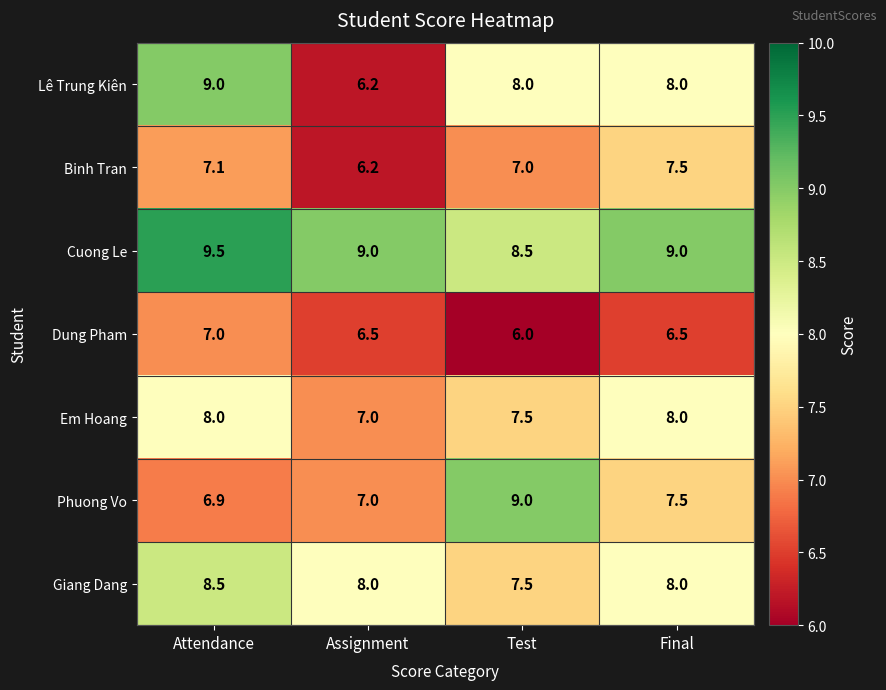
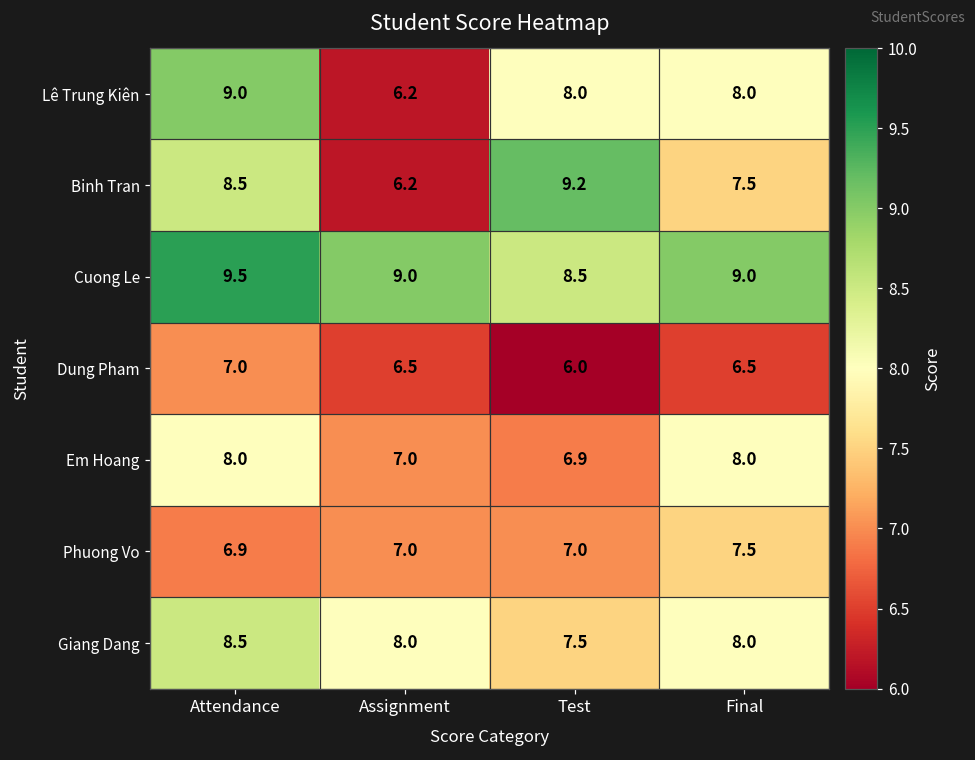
  {
    "Lê Trung Kiên": {
      "Attendance": 9.0,
      "Assignment": 6.2,
      "Test": 8.0,
      "Final": 8.0
    },
    "Binh Tran": {
-     "Attendance": 7.1,
+     "Attendance": 8.5,
      "Assignment": 6.2,
-     "Test": 7.0,
+     "Test": 9.2,
      "Final": 7.5
    },
    "Cuong Le": {
      "Attendance": 9.5,
      "Assignment": 9.0,
      "Test": 8.5,
      "Final": 9.0
    },
    "Dung Pham": {
      "Attendance": 7.0,
      "Assignment": 6.5,
      "Test": 6.0,
      "Final": 6.5
    },
    "Em Hoang": {
      "Attendance": 8.0,
      "Assignment": 7.0,
-     "Test": 7.5,
+     "Test": 6.9,
      "Final": 8.0
    },
    "Phuong Vo": {
      "Attendance": 6.9,
      "Assignment": 7.0,
-     "Test": 9.0,
+     "Test": 7.0,
      "Final": 7.5
    },
    "Giang Dang": {
      "Attendance": 8.5,
      "Assignment": 8.0,
      "Test": 7.5,
      "Final": 8.0
    }
  }
